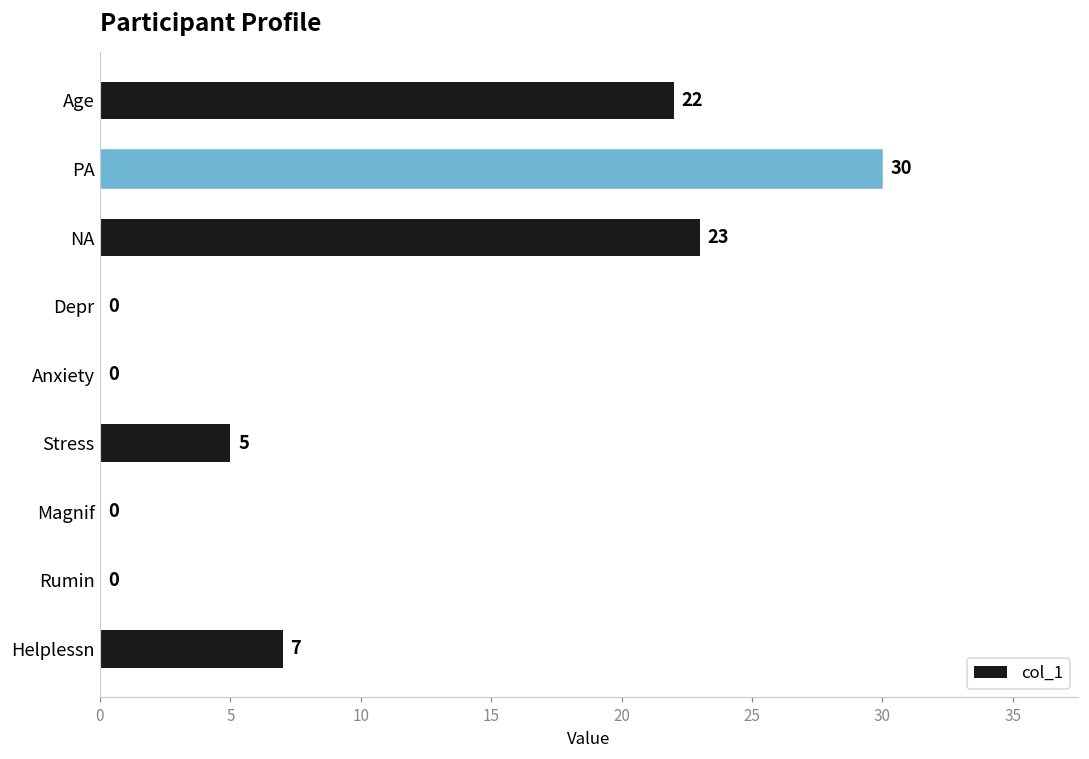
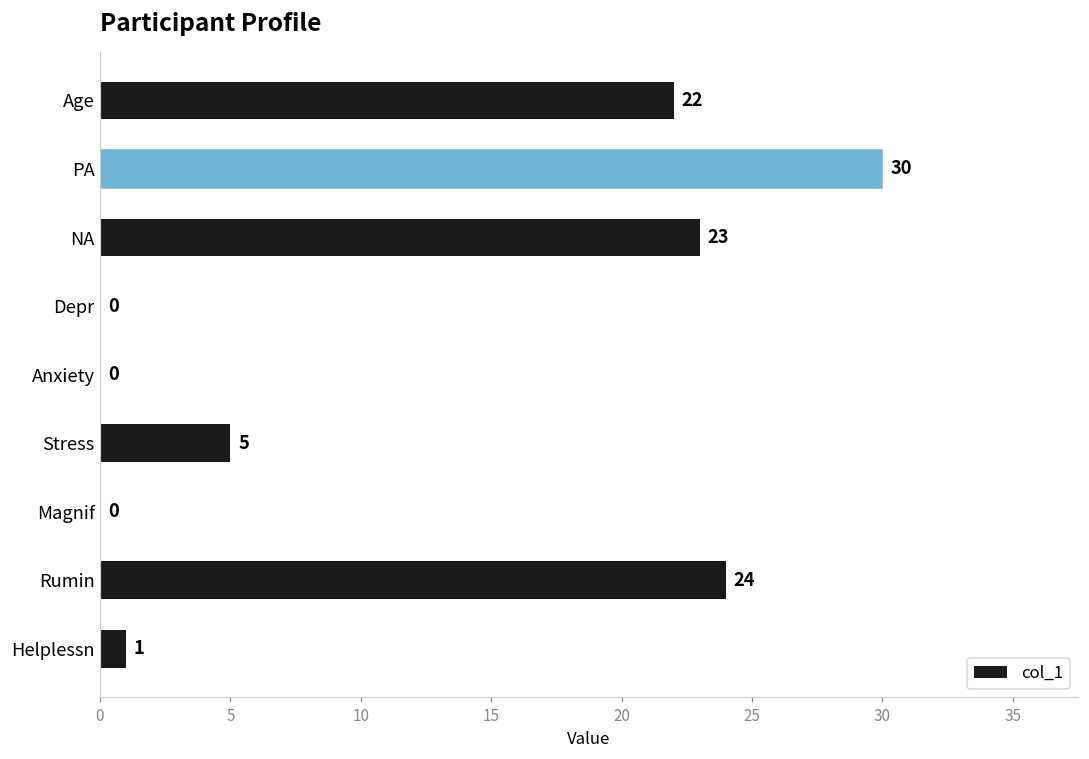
  {
    "Age": 22,
    "PA": 30,
    "NA": 23,
    "Depr": 0,
    "Anxiety": 0,
    "Stress": 5,
    "Magnif": 0,
-   "Rumin": 0,
-   "Helplessn": 7
+   "Rumin": 24,
+   "Helplessn": 1
  }
